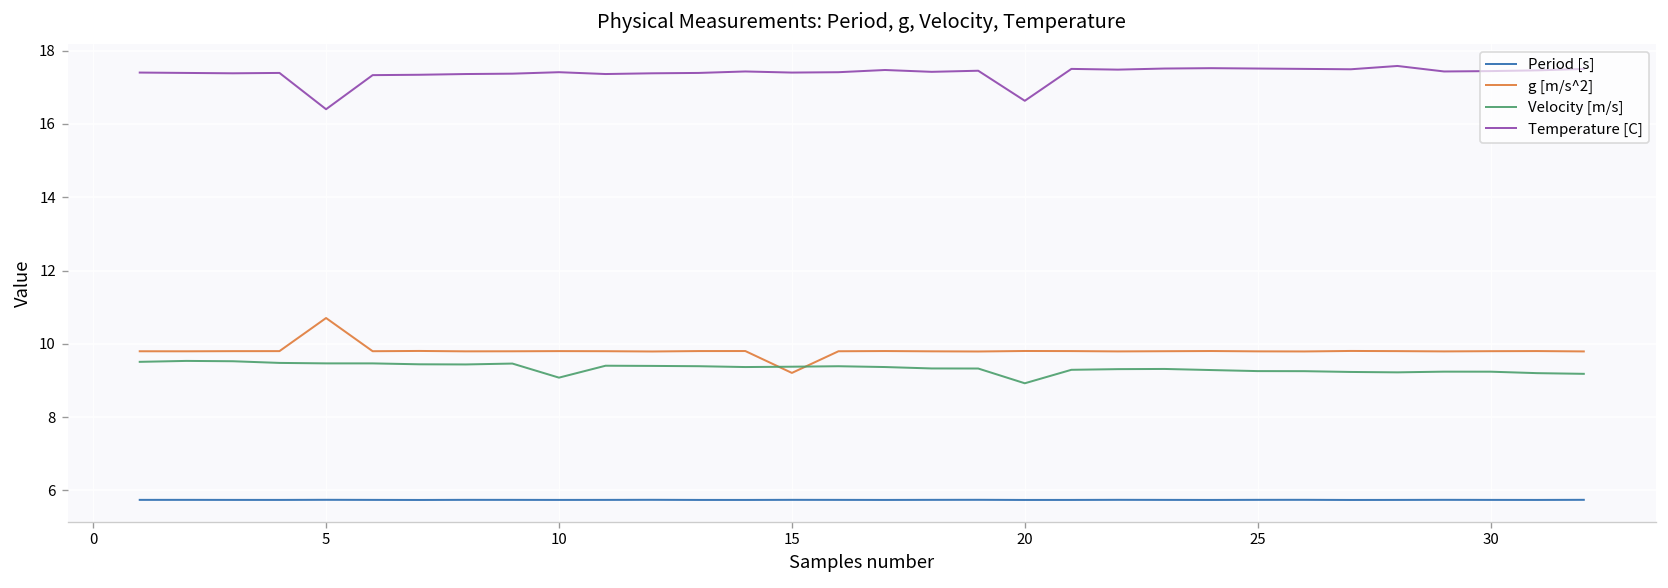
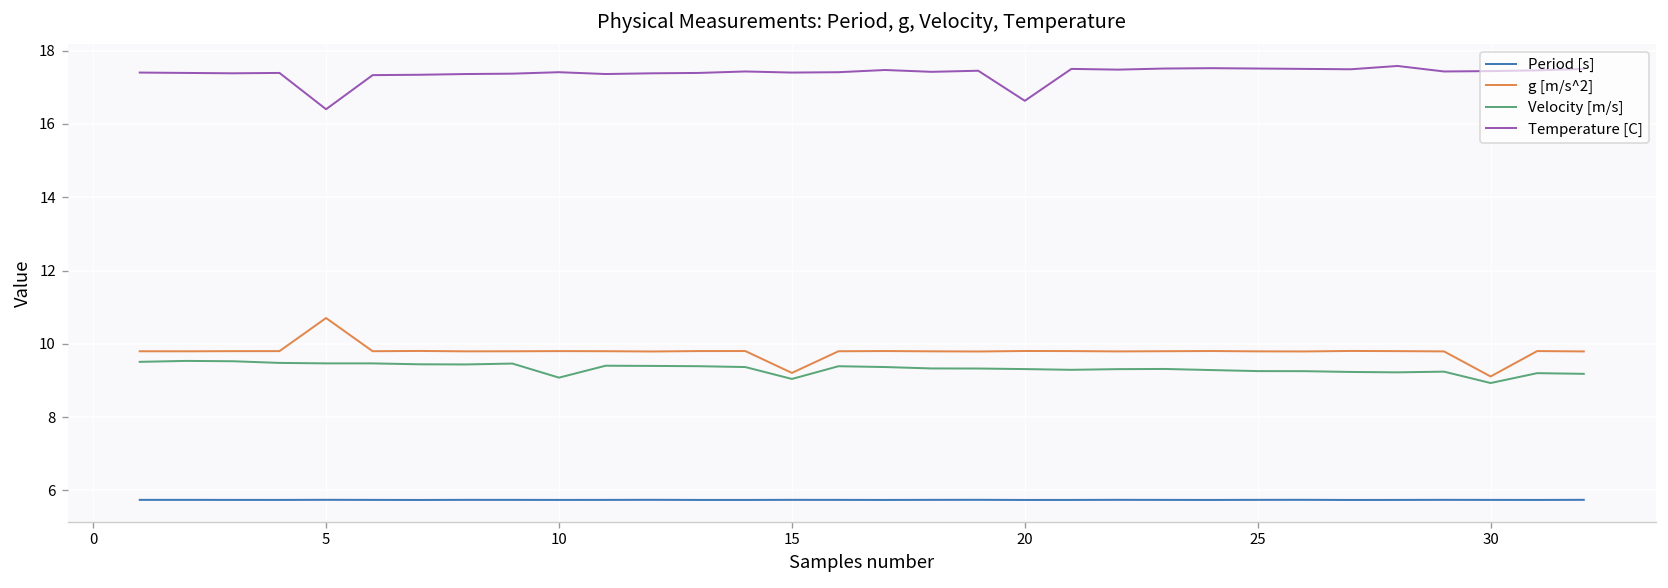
  {
    "Period [s]": {
      "5": 5.7,
      "10": 5.7,
      "15": 5.7,
      "20": 5.7,
      "25": 5.7,
      "30": 5.7
    },
    "g [m/s^2]": {
      "5": 10.7,
      "10": 9.8,
      "15": 9.2,
      "20": 9.8,
      "25": 9.8,
-     "30": 9.8
+     "30": 9.1
    },
    "Velocity [m/s]": {
      "5": 9.5,
      "10": 9.1,
-     "15": 9.4,
-     "20": 8.9,
+     "15": 9.0,
+     "20": 9.3,
      "25": 9.3,
-     "30": 9.2
+     "30": 8.9
    },
    "Temperature [C]": {
      "5": 16.4,
      "10": 17.4,
      "15": 17.4,
      "20": 16.6,
      "25": 17.5
    }
  }
